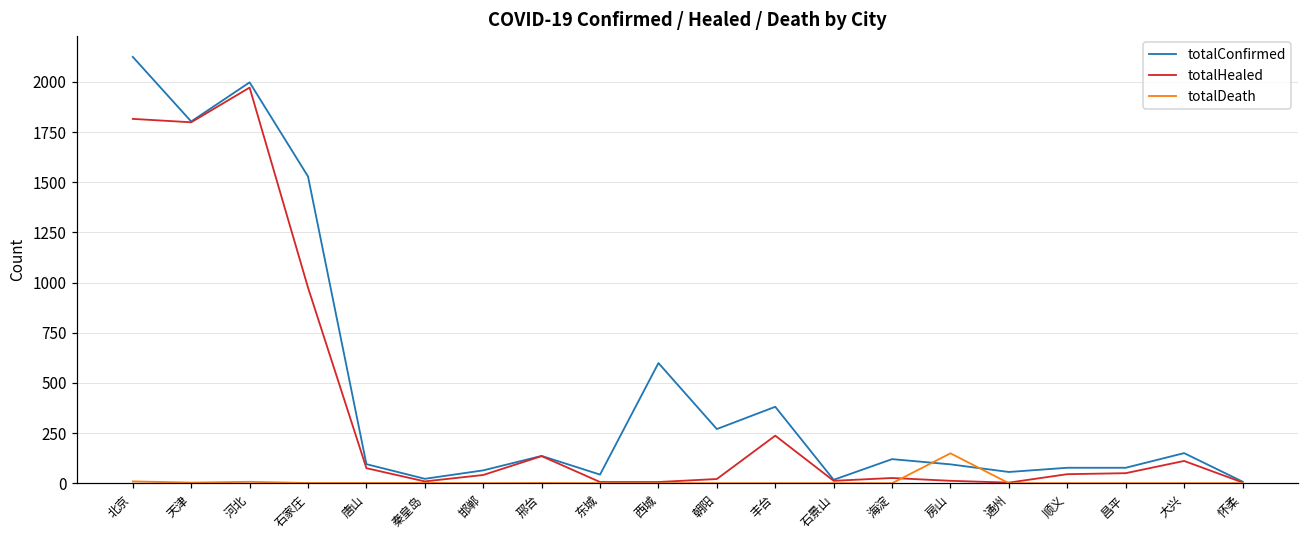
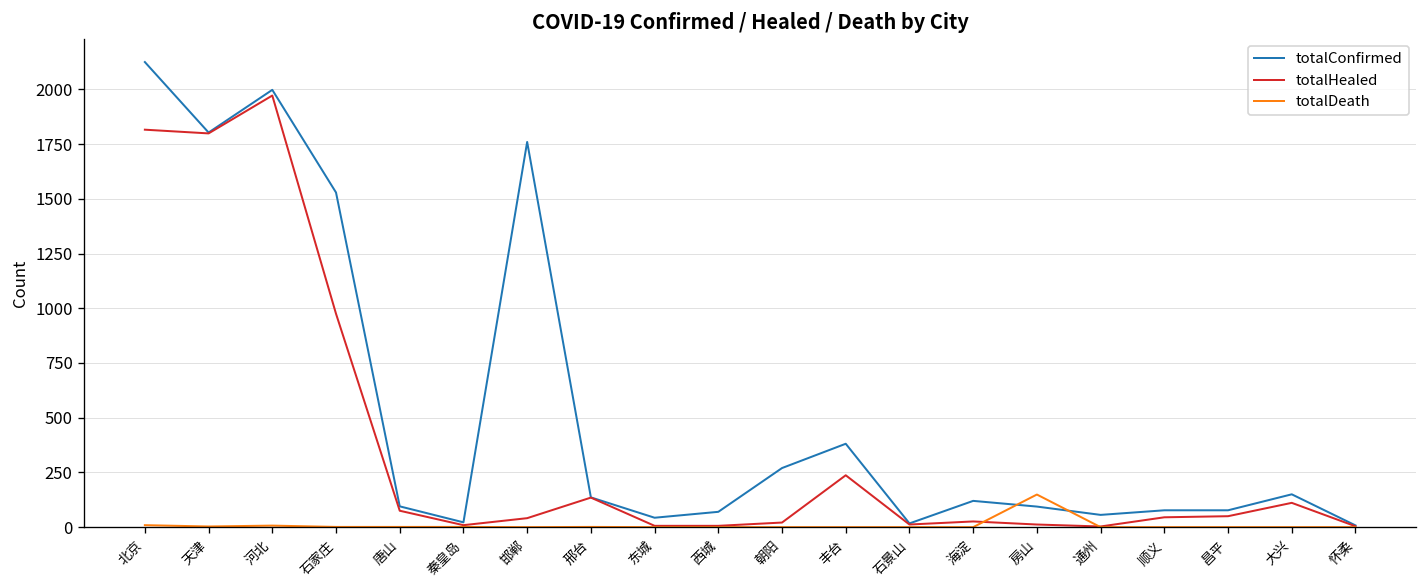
  {
    "totalConfirmed": {
      "北京": 2130,
      "河北": 2000,
      "石家庄": 1530,
      "唐山": 100,
-     "邯郸": 60,
+     "邯郸": 1760,
      "东城": 40,
-     "西城": 600,
+     "西城": 70,
      "朝阳": 270,
      "丰台": 380,
      "海淀": 120,
      "房山": 90,
      "通州": 60,
      "顺义": 80,
      "昌平": 80,
      "大兴": 150
    },
    "totalHealed": {
      "北京": 1820,
      "河北": 1970,
      "石家庄": 980,
      "唐山": 80,
      "邯郸": 40,
      "朝阳": 20,
      "丰台": 240,
      "海淀": 30,
      "房山": 10,
      "顺义": 50,
      "昌平": 50,
      "大兴": 110
    },
    "totalDeath": {
      "北京": 10,
      "天津": 0,
      "河北": 10,
      "石家庄": 0,
      "唐山": 0,
      "邯郸": 0,
      "邢台": 0,
      "朝阳": 0,
      "丰台": 0,
      "海淀": 0,
      "房山": 150,
      "顺义": 0,
      "昌平": 0,
      "大兴": 0
    }
  }
